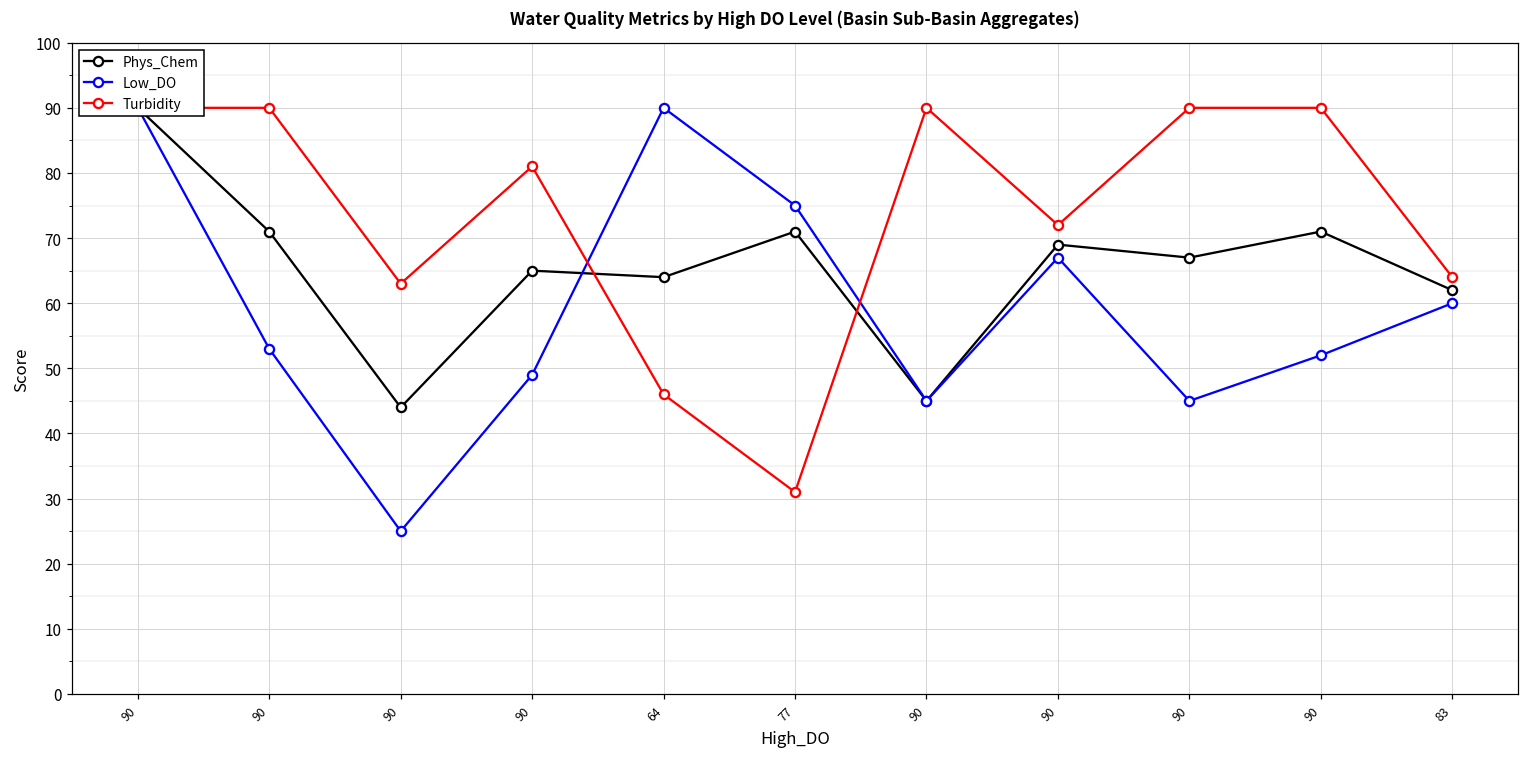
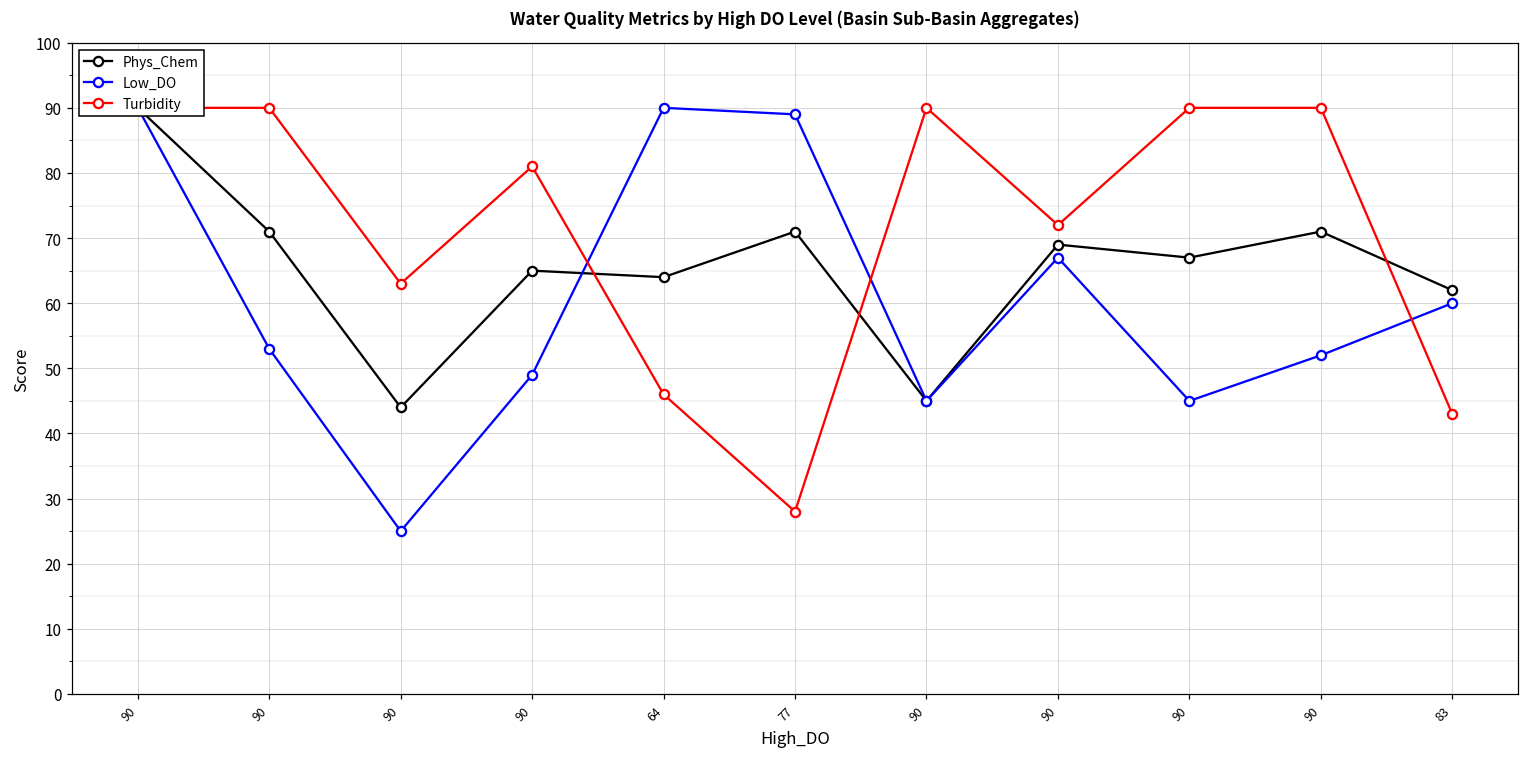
  {
    "Phys_Chem": {
      "64": 64,
      "77": 71,
      "83": 62
    },
    "Low_DO": {
      "64": 90,
-     "77": 75,
+     "77": 89,
      "83": 60
    },
    "Turbidity": {
      "64": 46,
-     "77": 31,
-     "83": 64
+     "77": 28,
+     "83": 43
    }
  }
